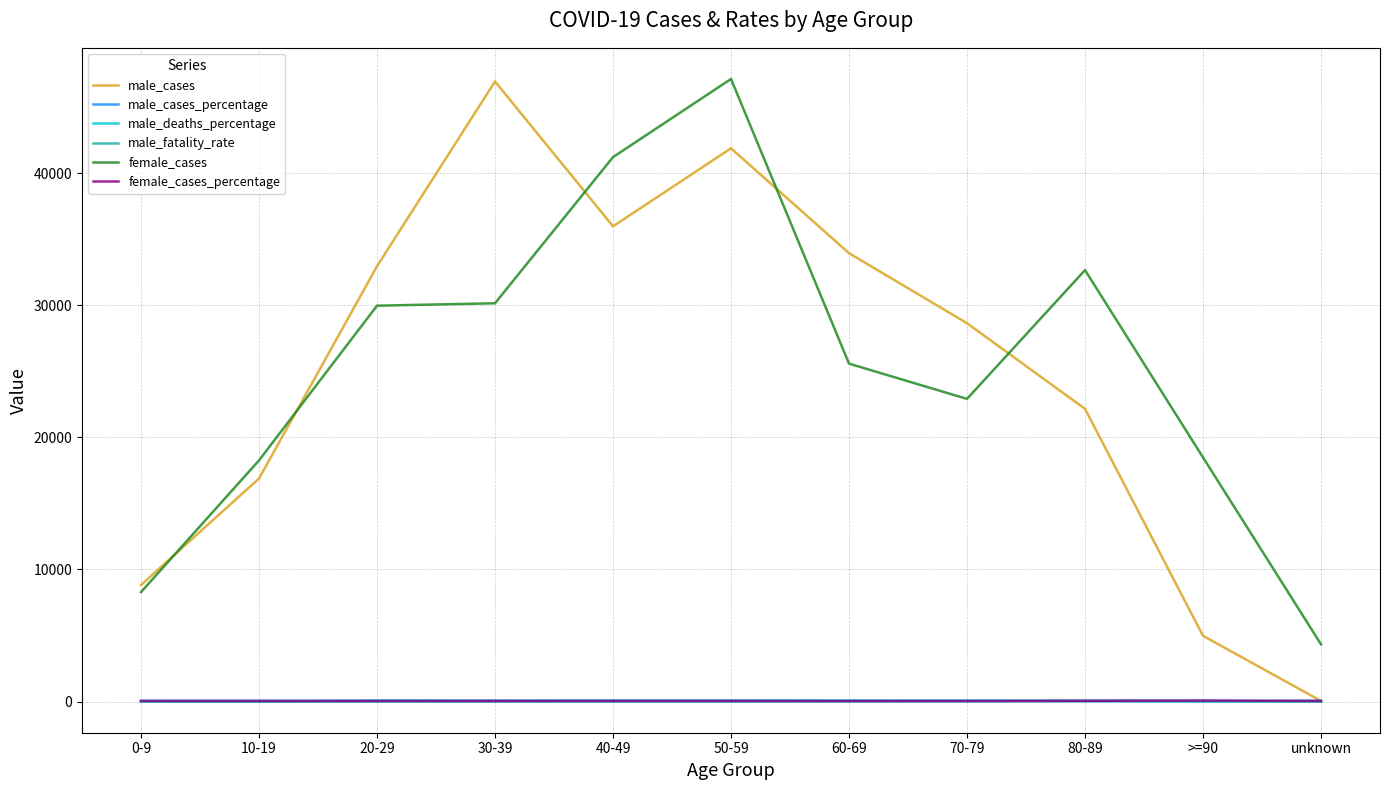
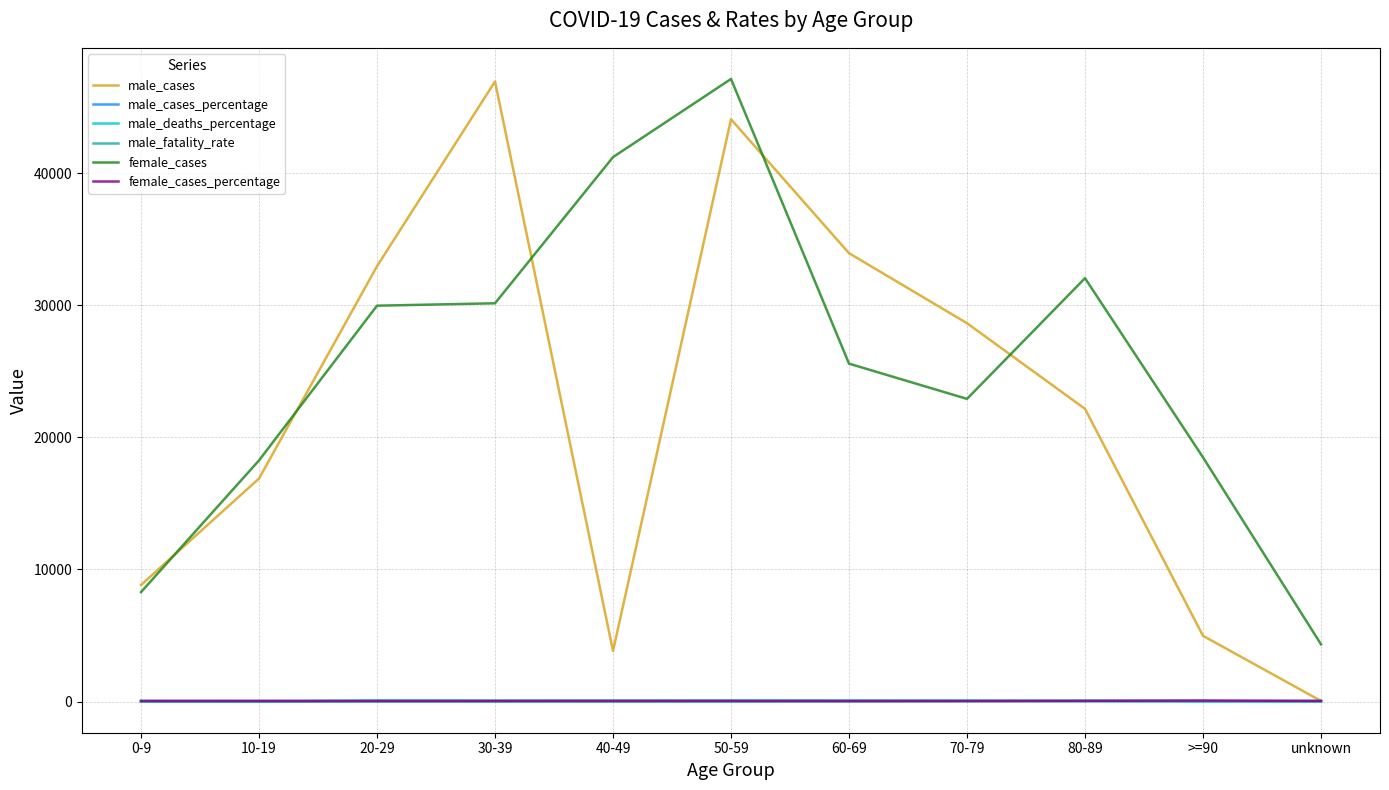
  {
    "male_cases": {
      "0-9": 8800,
      "10-19": 16900,
      "20-29": 33000,
      "30-39": 46900,
-     "40-49": 36000,
-     "50-59": 41900,
+     "40-49": 3800,
+     "50-59": 44100,
      "60-69": 33900,
      "70-79": 28600,
      "80-89": 22200,
      ">=90": 5000
    },
    "female_cases": {
      "0-9": 8300,
      "10-19": 18300,
      "20-29": 30000,
      "30-39": 30100,
      "40-49": 41200,
      "50-59": 47100,
      "60-69": 25600,
      "70-79": 22900,
-     "80-89": 32700,
+     "80-89": 32000,
      ">=90": 18500,
      "unknown": 4300
    }
  }
